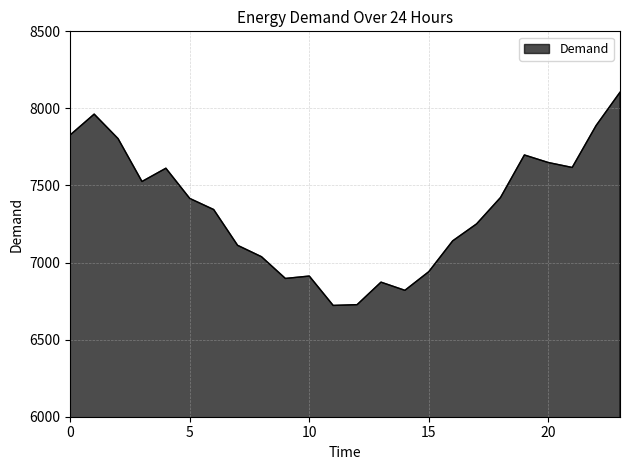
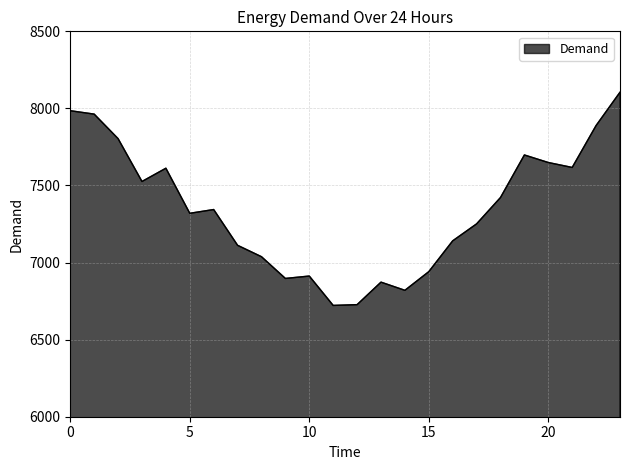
  {
-   "0": 7830,
-   "5": 7420,
+   "0": 7990,
+   "5": 7320,
    "10": 6910,
    "15": 6940,
    "20": 7650
  }
